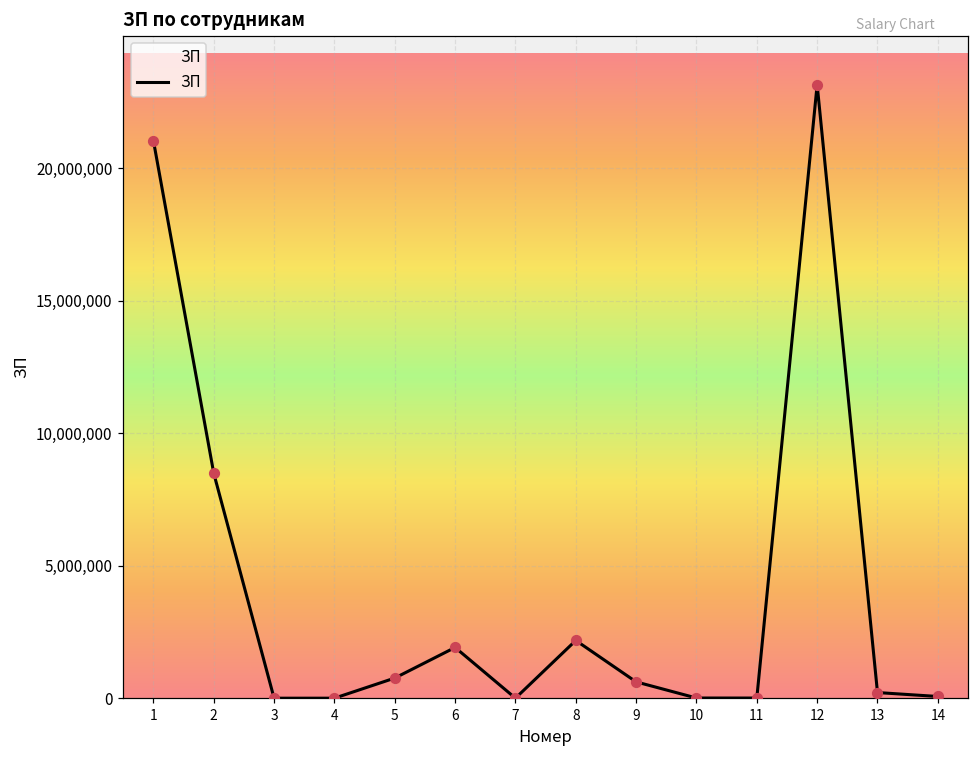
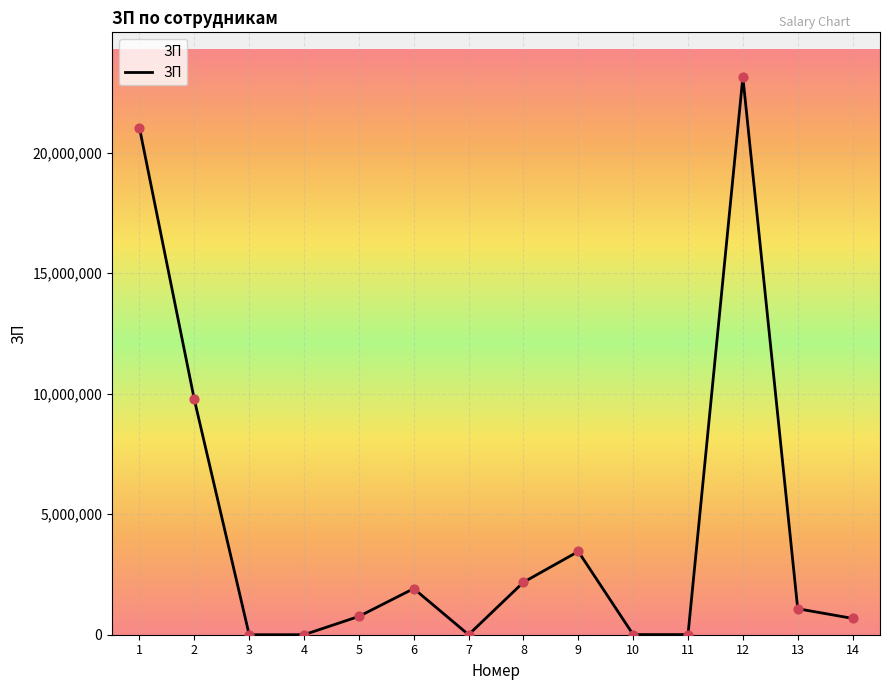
  {
    "1": "21,000,000",
-   "2": "8,500,000",
+   "2": "9,800,000",
    "3": "0",
    "4": "0",
    "5": "800,000",
    "6": "1,900,000",
    "7": "0",
    "8": "2,200,000",
-   "9": "600,000",
+   "9": "3,500,000",
    "10": "0",
    "11": "0",
    "12": "23,100,000",
-   "13": "200,000",
-   "14": "100,000"
+   "13": "1,100,000",
+   "14": "700,000"
  }
